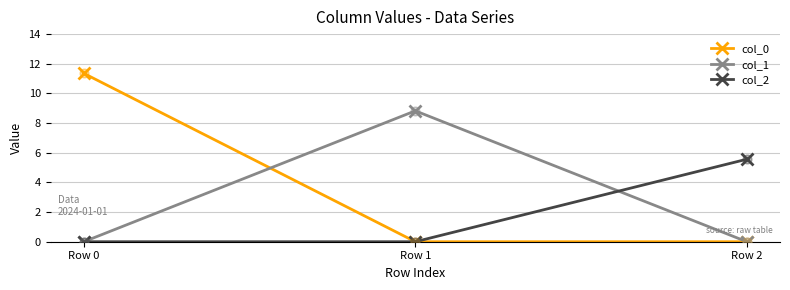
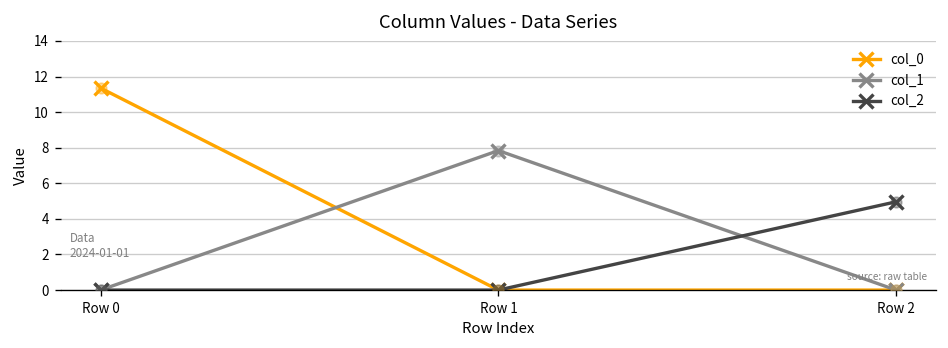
  {
    "col_0": {
      "Row 0": 11.4
    },
    "col_1": {
-     "Row 1": 8.8
+     "Row 1": 7.8
    },
    "col_2": {
-     "Row 2": 5.6
+     "Row 2": 5.0
    }
  }
